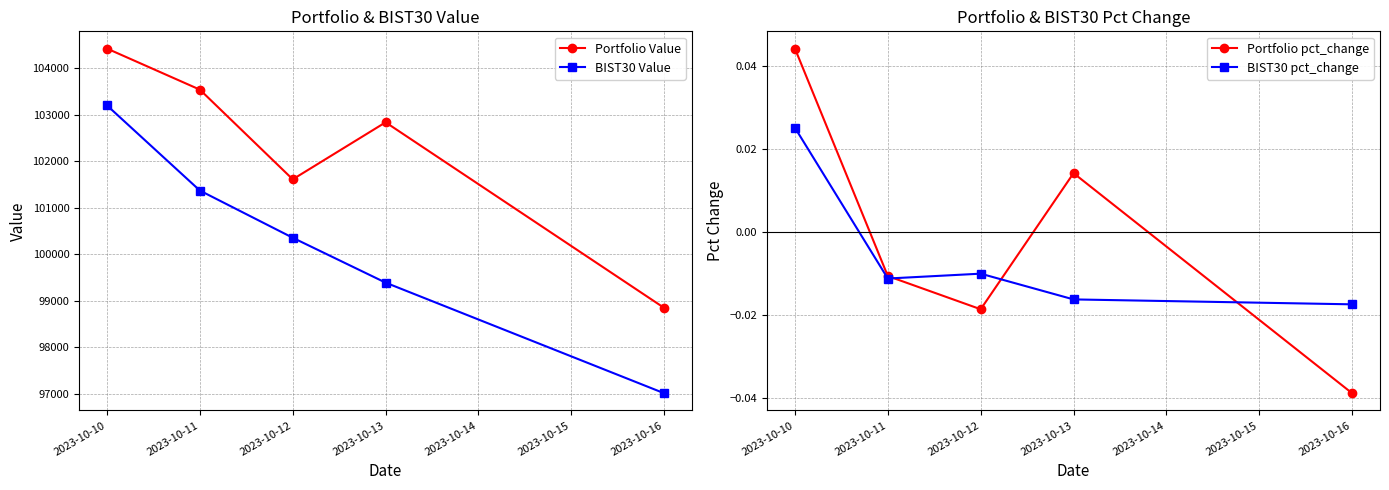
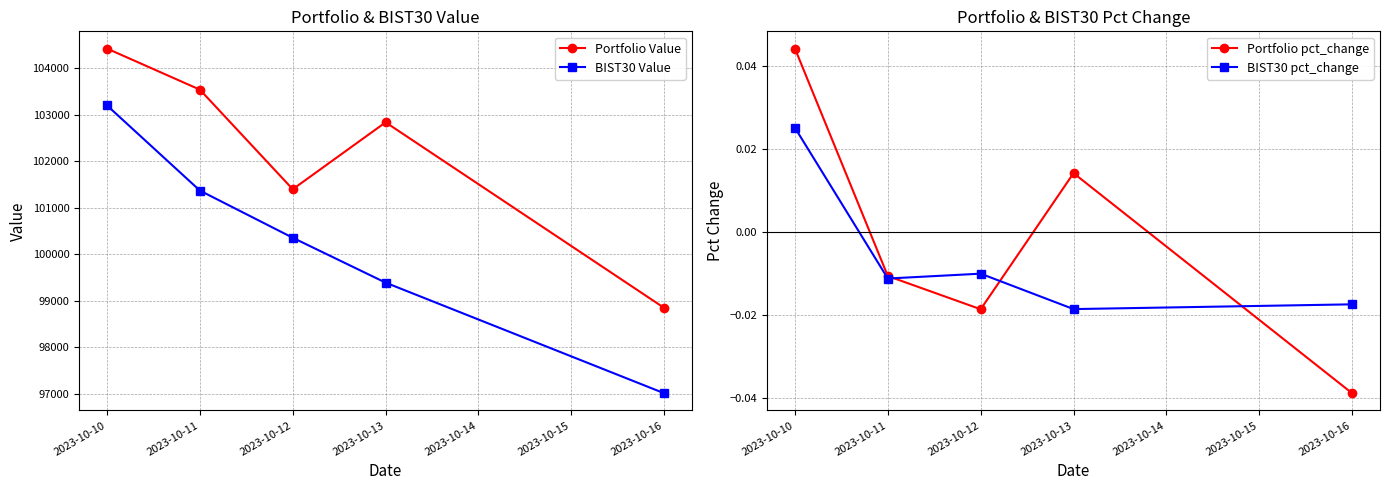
  {
    "Portfolio & BIST30 Value": {
      "Portfolio Value": {
        "2023-10-10": 104400,
        "2023-10-11": 103500,
-       "2023-10-12": 101600,
+       "2023-10-12": 101400,
        "2023-10-13": 102800,
        "2023-10-16": 98800
      },
      "BIST30 Value": {
        "2023-10-10": 103200,
        "2023-10-11": 101400,
        "2023-10-12": 100400,
        "2023-10-13": 99400,
        "2023-10-16": 97000
      }
    },
    "Portfolio & BIST30 Pct Change": {
      "Portfolio pct_change": {
        "2023-10-10": 0.044,
        "2023-10-12": -0.019,
        "2023-10-13": 0.014,
        "2023-10-16": -0.039
      },
      "BIST30 pct_change": {
        "2023-10-10": 0.025,
        "2023-10-12": -0.010,
-       "2023-10-13": -0.016,
+       "2023-10-13": -0.019,
        "2023-10-16": -0.017
      }
    }
  }
